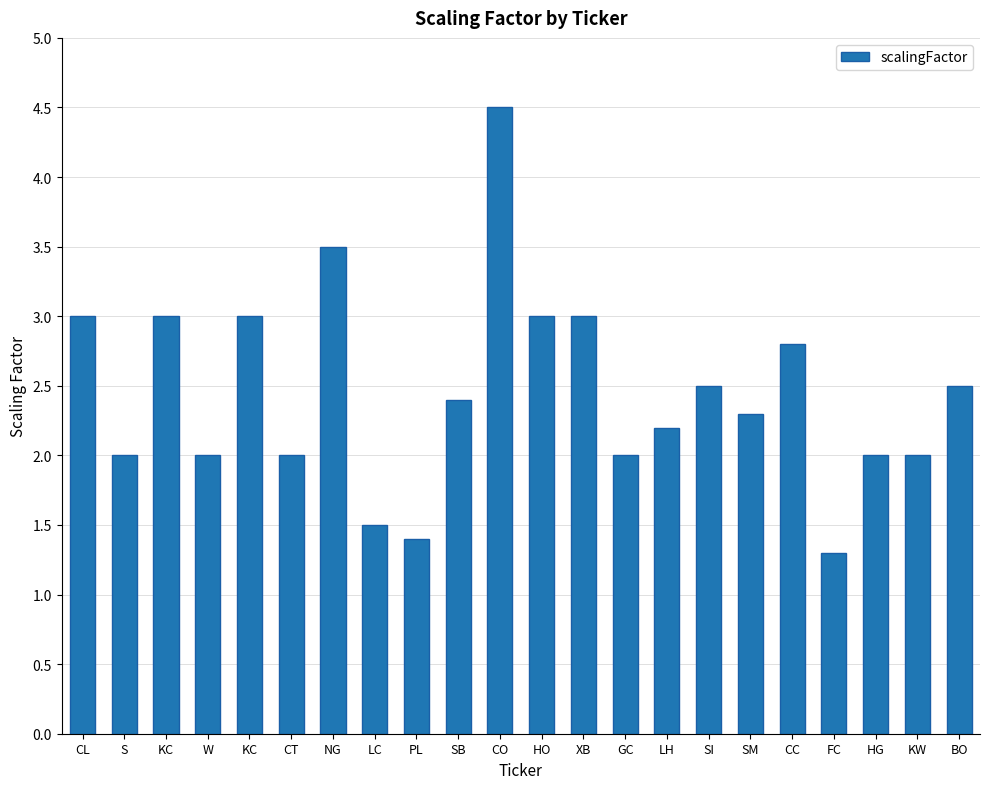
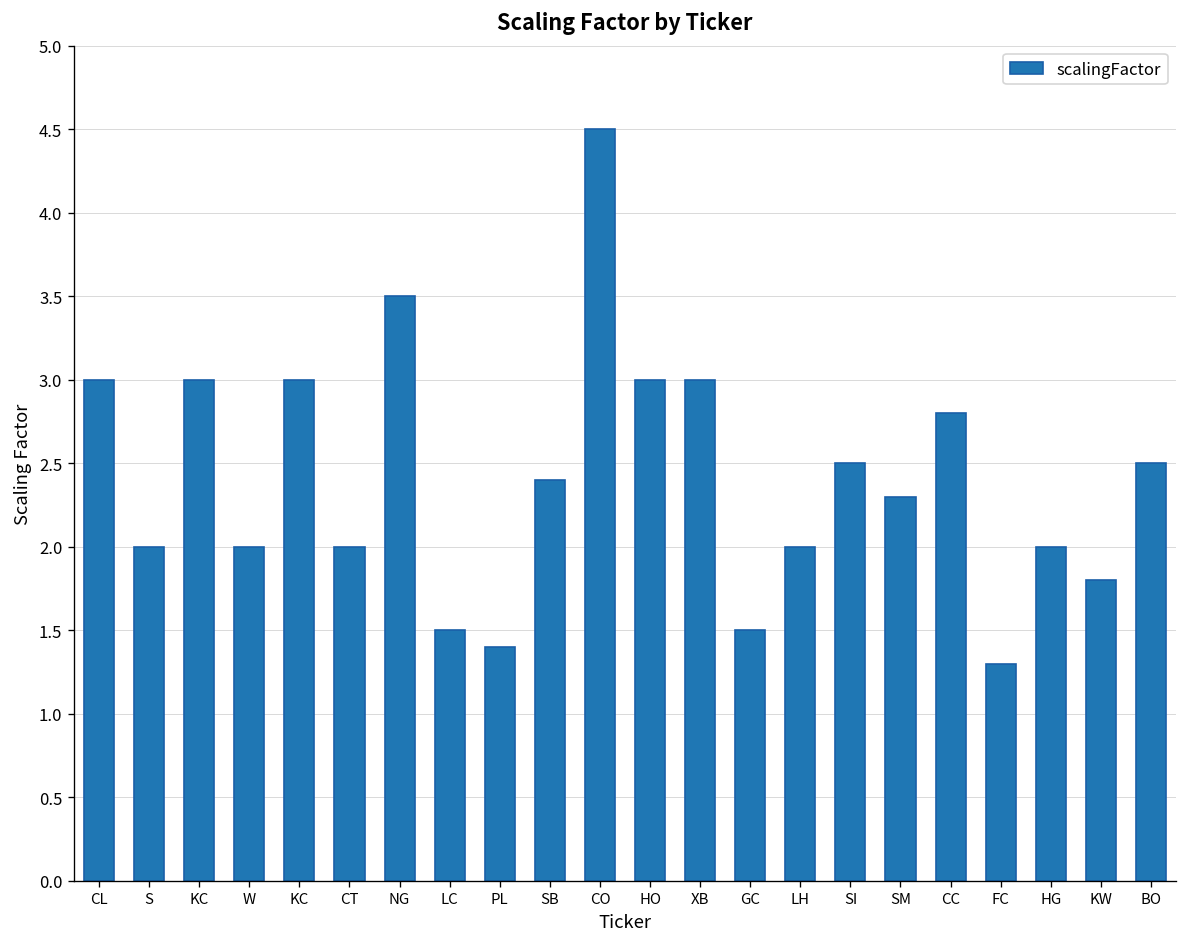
  {
    "CL": 3.0,
    "S": 2.0,
    "W": 2.0,
    "CT": 2.0,
    "NG": 3.5,
    "LC": 1.5,
    "PL": 1.4,
    "SB": 2.4,
    "CO": 4.5,
    "HO": 3.0,
    "XB": 3.0,
-   "GC": 2.0,
-   "LH": 2.2,
+   "GC": 1.5,
+   "LH": 2.0,
    "SI": 2.5,
    "SM": 2.3,
    "CC": 2.8,
    "FC": 1.3,
    "HG": 2.0,
-   "KW": 2.0,
+   "KW": 1.8,
    "BO": 2.5
  }
